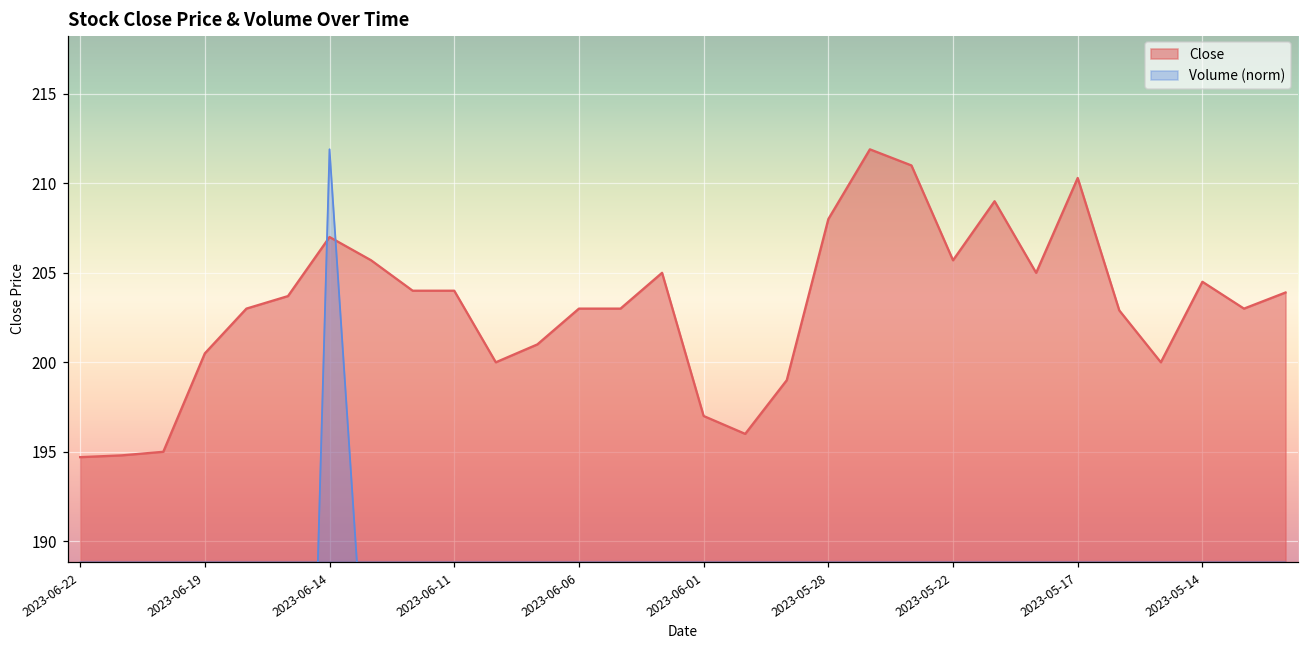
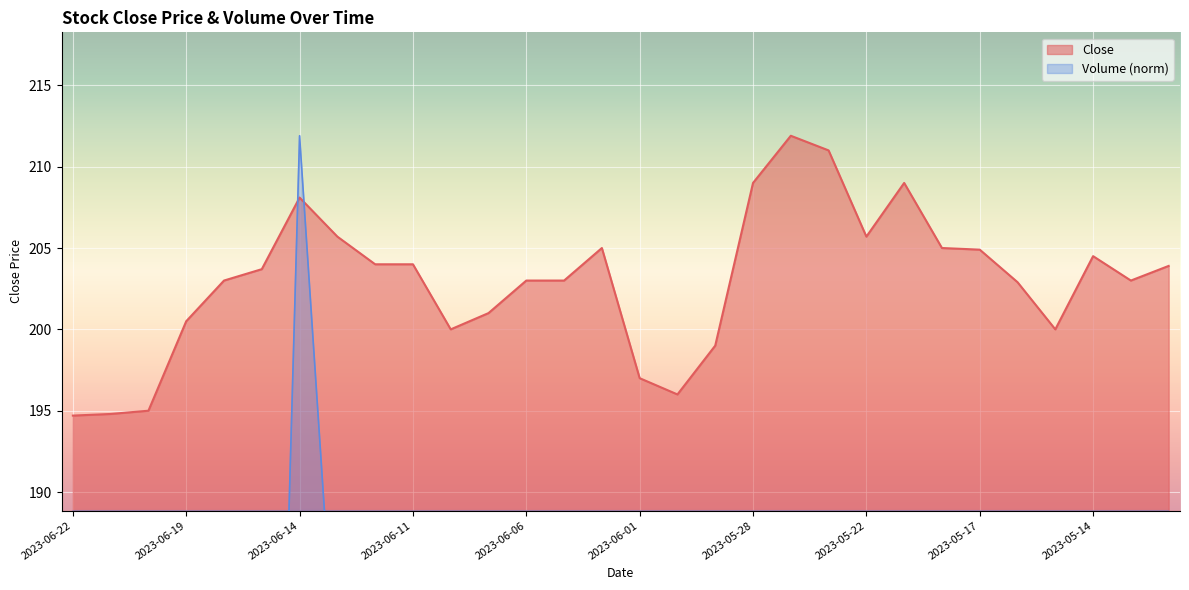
  {
    "Close": {
      "2023-06-22": 194.7,
      "2023-06-19": 200.5,
-     "2023-06-14": 207.0,
+     "2023-06-14": 208.1,
      "2023-06-11": 204.0,
      "2023-06-06": 203.0,
      "2023-06-01": 197.0,
-     "2023-05-28": 208,
+     "2023-05-28": 209,
      "2023-05-22": 205.7,
-     "2023-05-17": 210.3,
+     "2023-05-17": 204.9,
      "2023-05-14": 204.5
    }
  }
